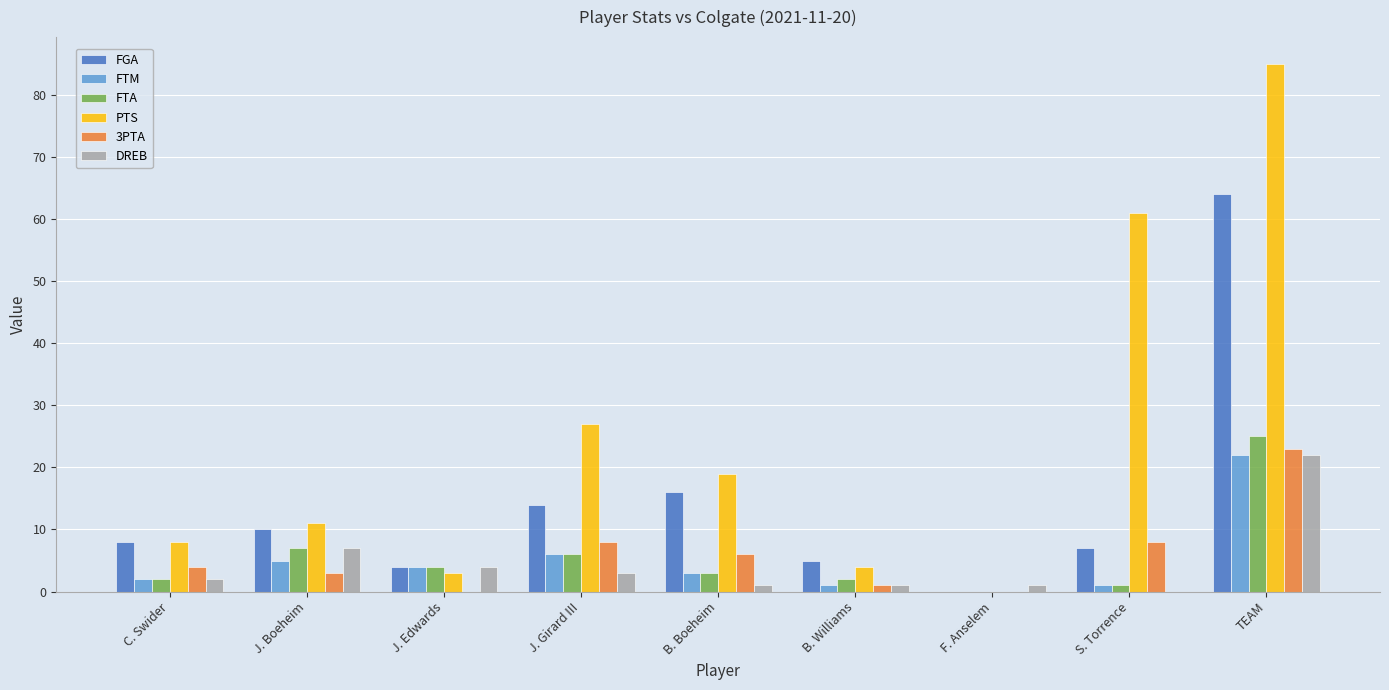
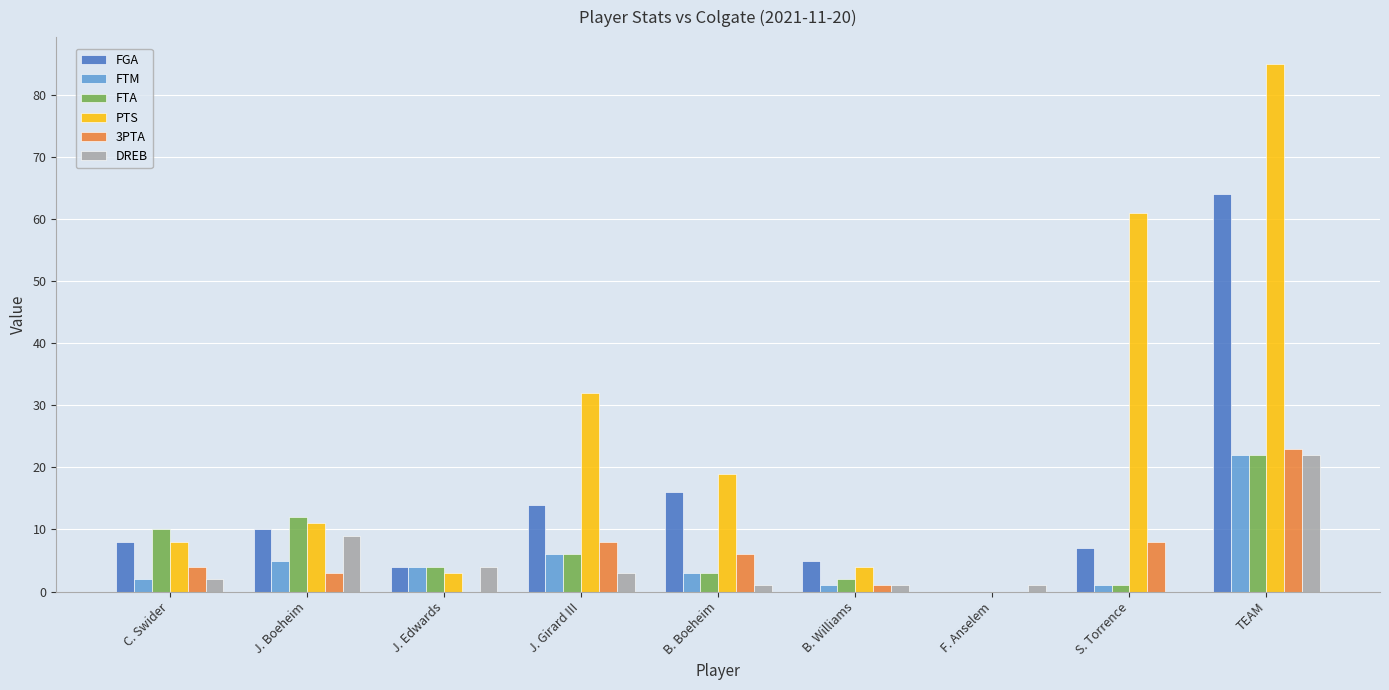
  {
    "FTA": {
-     "C. Swider": 2,
-     "J. Boeheim": 7,
+     "C. Swider": 10,
+     "J. Boeheim": 12,
      "J. Edwards": 4,
      "J. Girard III": 6,
      "B. Boeheim": 3,
      "B. Williams": 2,
      "F. Anselem": 0,
      "S. Torrence": 1,
-     "TEAM": 25
+     "TEAM": 22
    },
    "PTS": {
      "C. Swider": 8,
      "J. Boeheim": 11,
      "J. Edwards": 3,
-     "J. Girard III": 27,
+     "J. Girard III": 32,
      "B. Boeheim": 19,
      "B. Williams": 4,
      "F. Anselem": 0,
      "S. Torrence": 61,
      "TEAM": 85
    },
    "3PTA": {
      "C. Swider": 4,
      "J. Boeheim": 3,
      "J. Edwards": 0,
      "J. Girard III": 8,
      "B. Boeheim": 6,
      "B. Williams": 1,
      "F. Anselem": 0,
      "S. Torrence": 8,
      "TEAM": 23
    },
    "DREB": {
      "C. Swider": 2,
-     "J. Boeheim": 7,
+     "J. Boeheim": 9,
      "J. Edwards": 4,
      "J. Girard III": 3,
      "B. Boeheim": 1,
      "B. Williams": 1,
      "F. Anselem": 1,
      "S. Torrence": 0,
      "TEAM": 22
    }
  }
